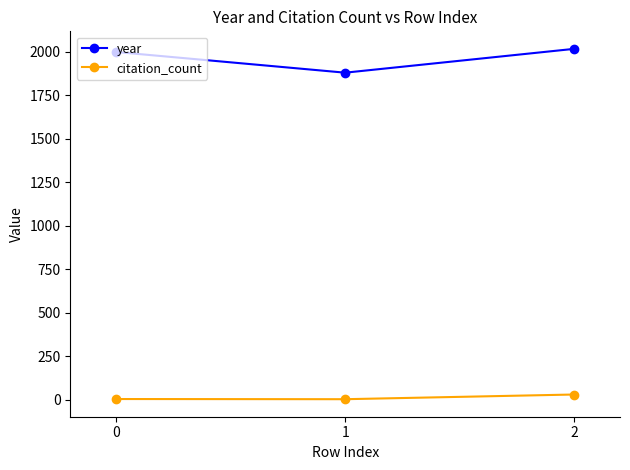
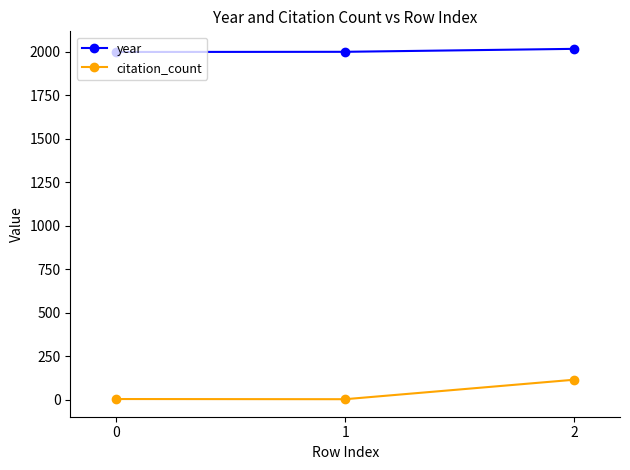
  {
    "year": {
-     "1": 1880,
+     "1": 2000,
      "2": 2020
    },
    "citation_count": {
      "0": 0,
      "1": 0,
-     "2": 30
+     "2": 110
    }
  }
